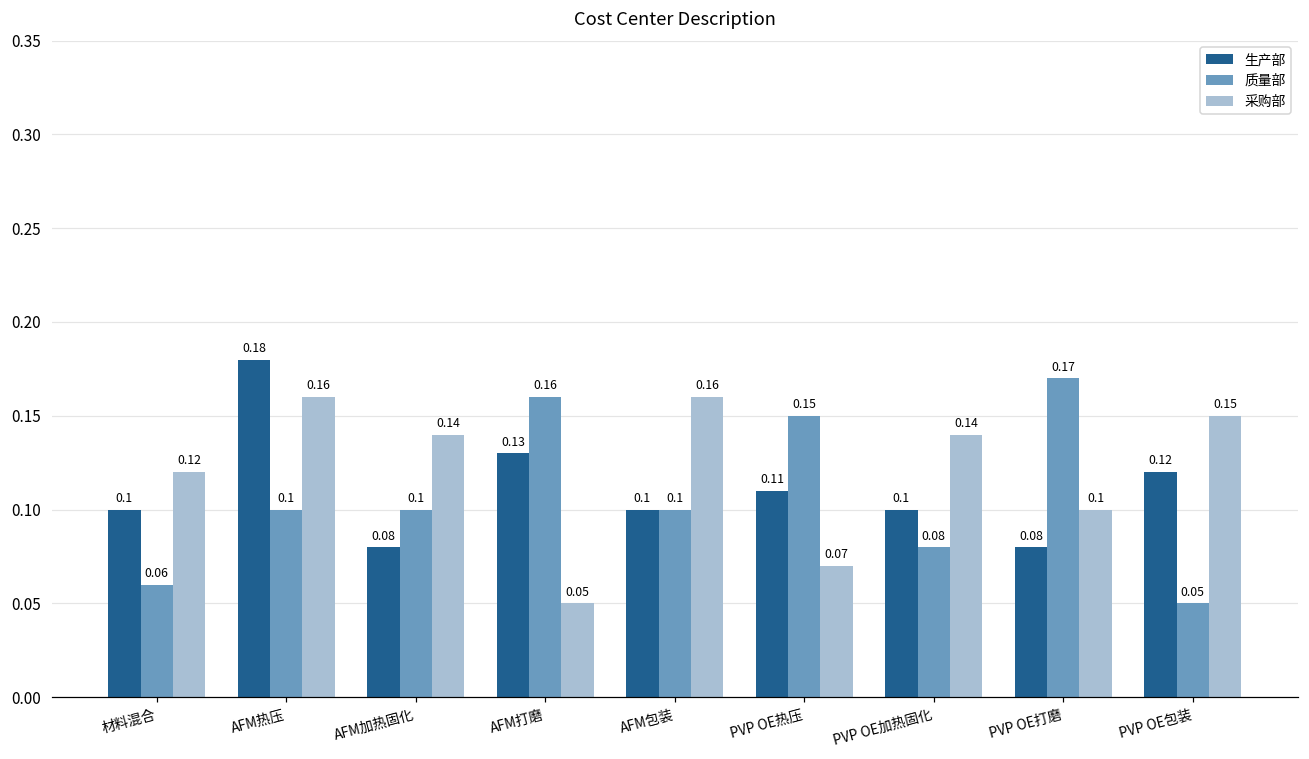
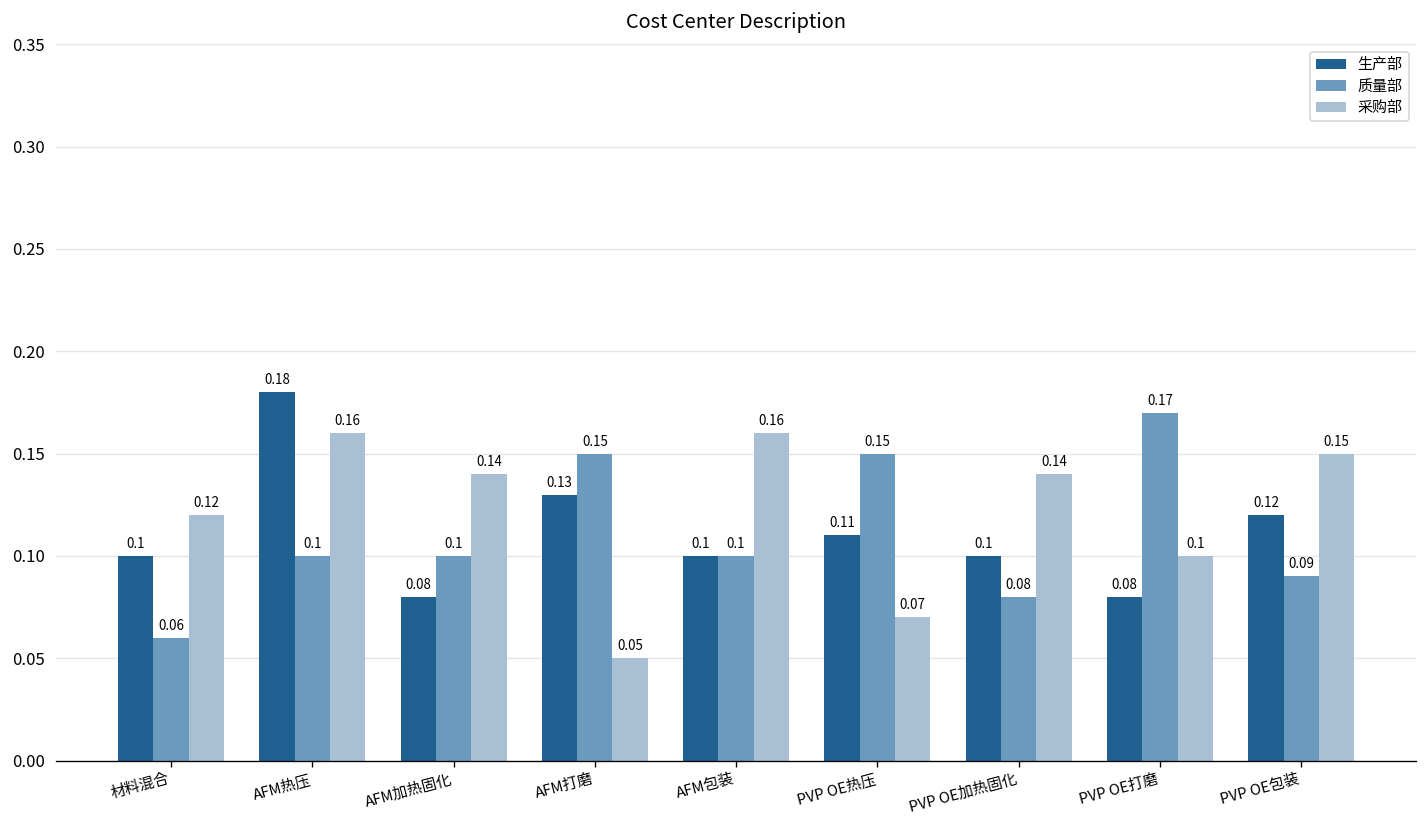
  {
    "生产部": {
      "材料混合": 0.1,
      "AFM热压": 0.18,
      "AFM加热固化": 0.08,
      "AFM打磨": 0.13,
      "AFM包装": 0.1,
      "PVP OE热压": 0.11,
      "PVP OE加热固化": 0.1,
      "PVP OE打磨": 0.08,
      "PVP OE包装": 0.12
    },
    "质量部": {
      "材料混合": 0.06,
      "AFM热压": 0.1,
      "AFM加热固化": 0.1,
-     "AFM打磨": 0.16,
+     "AFM打磨": 0.15,
      "AFM包装": 0.1,
      "PVP OE热压": 0.15,
      "PVP OE加热固化": 0.08,
      "PVP OE打磨": 0.17,
-     "PVP OE包装": 0.05
+     "PVP OE包装": 0.09
    },
    "采购部": {
      "材料混合": 0.12,
      "AFM热压": 0.16,
      "AFM加热固化": 0.14,
      "AFM打磨": 0.05,
      "AFM包装": 0.16,
      "PVP OE热压": 0.07,
      "PVP OE加热固化": 0.14,
      "PVP OE打磨": 0.1,
      "PVP OE包装": 0.15
    }
  }
